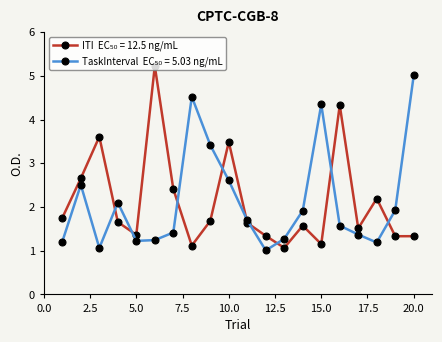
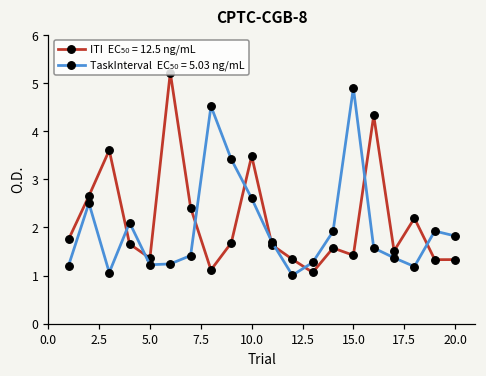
  {
    "ITI EC₅₀ = 12.5 ng/mL": {
      "5.0": 1.4,
      "10.0": 3.5,
-     "15.0": 1.2,
+     "15.0": 1.4,
      "20.0": 1.3
    },
    "TaskInterval EC₅₀ = 5.03 ng/mL": {
      "5.0": 1.2,
      "10.0": 2.6,
-     "15.0": 4.3,
-     "20.0": 5.0
+     "15.0": 4.9,
+     "20.0": 1.8
    }
  }
